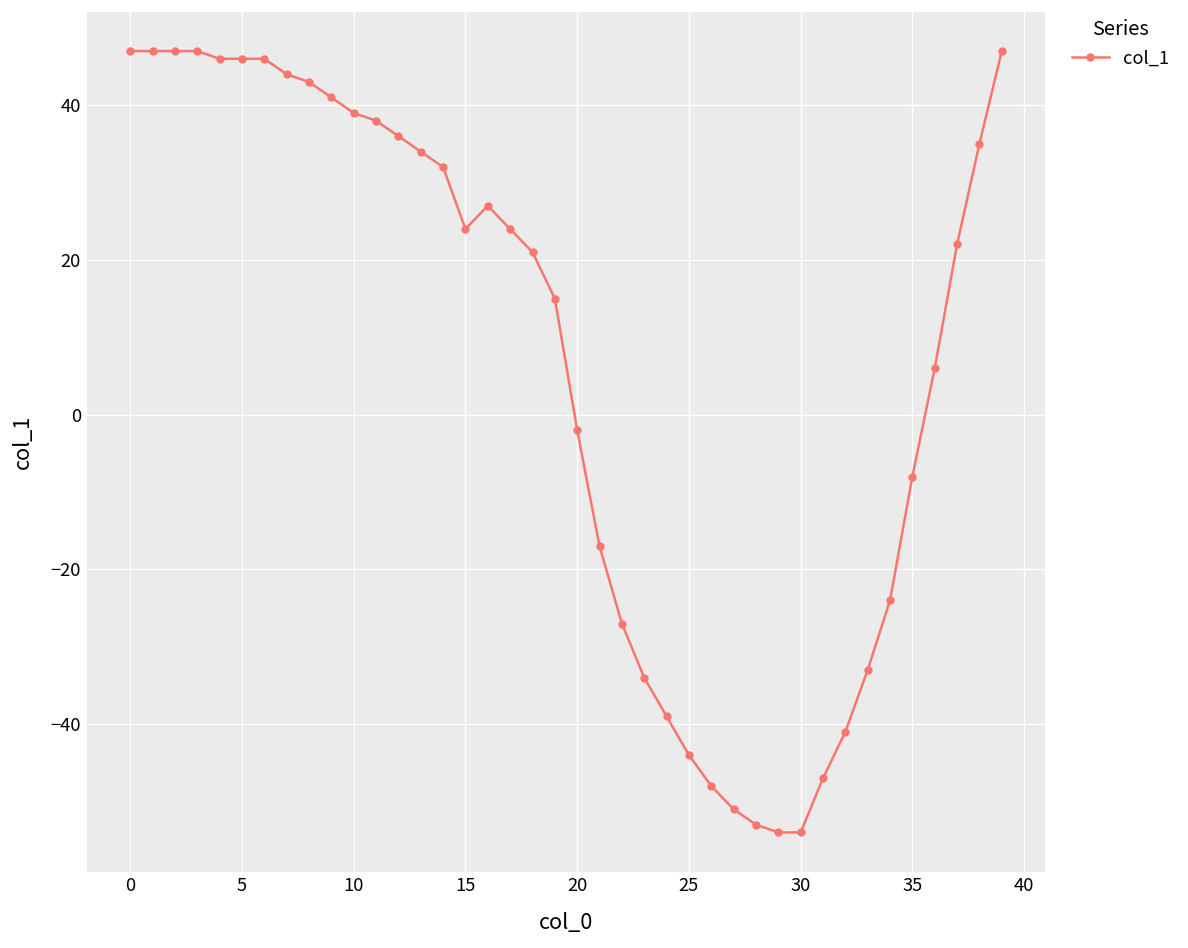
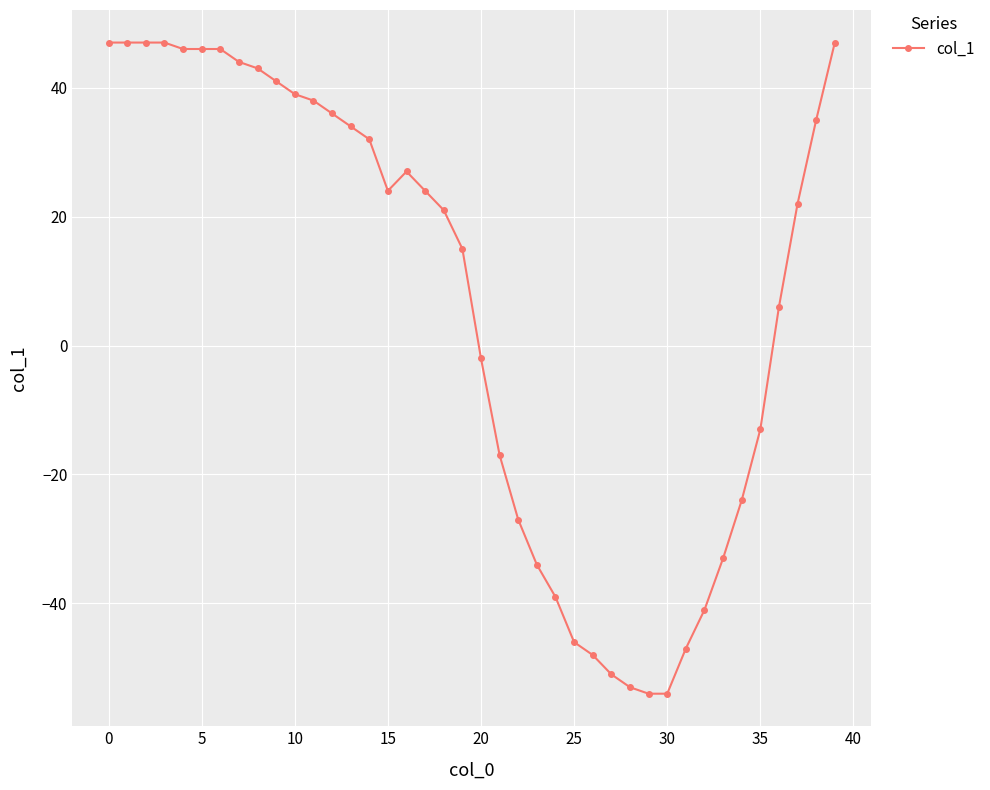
  {
    "0": 47,
    "5": 46,
    "10": 39,
    "15": 24,
    "20": -2,
-   "25": -44,
+   "25": -46,
    "30": -54,
-   "35": -8
+   "35": -13
  }
